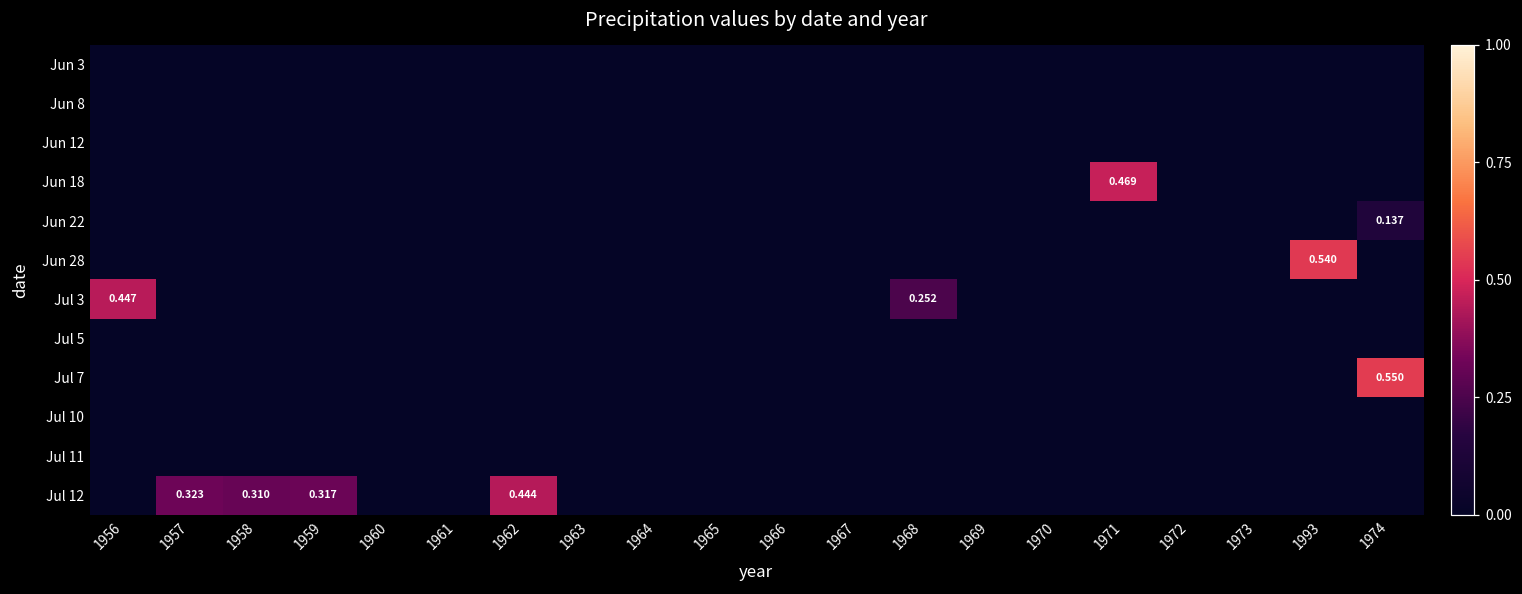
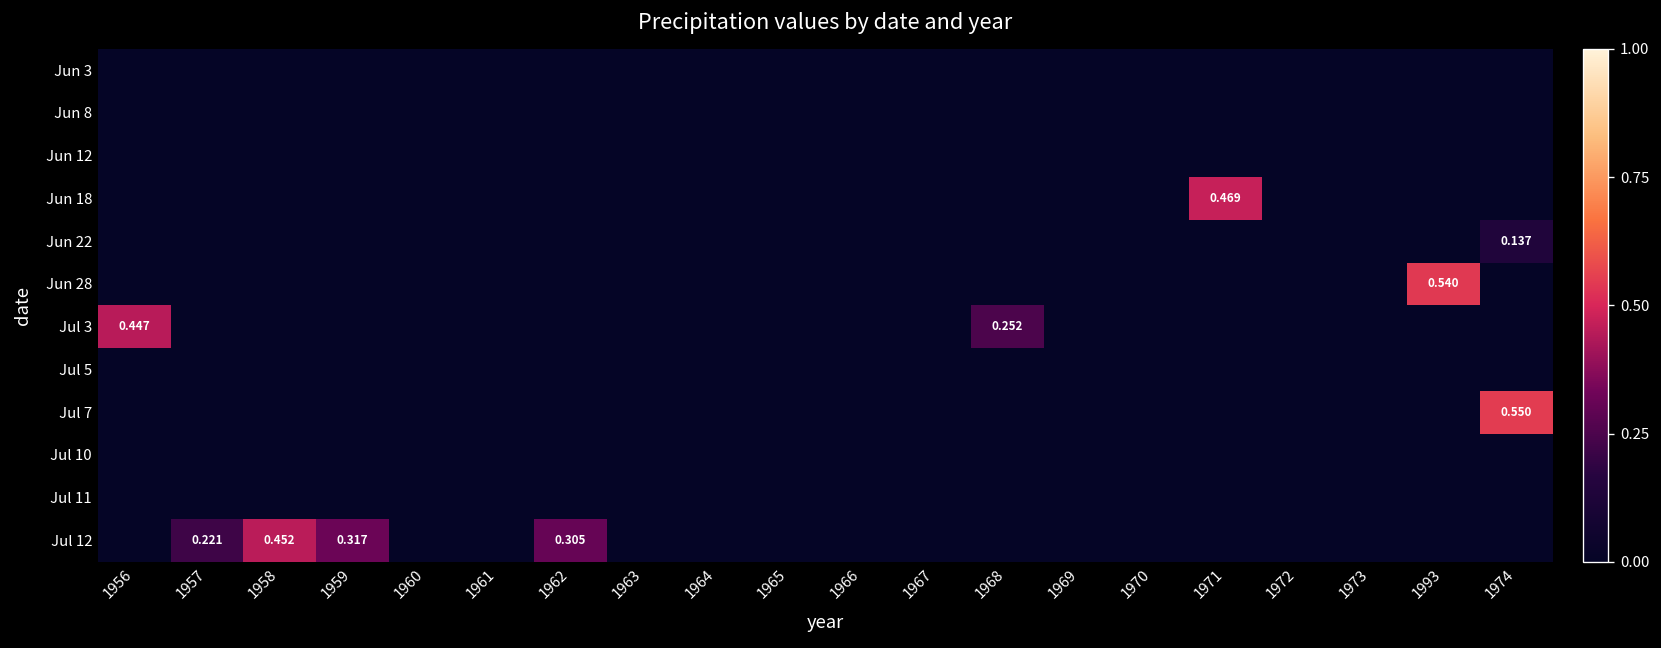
  {
    "Jun 18": {
      "1971": 0.469
    },
    "Jun 22": {
      "1974": 0.137
    },
    "Jun 28": {
      "1993": 0.540
    },
    "Jul 3": {
      "1956": 0.447,
      "1968": 0.252
    },
    "Jul 7": {
      "1974": 0.550
    },
    "Jul 12": {
-     "1957": 0.323,
-     "1958": 0.310,
+     "1957": 0.221,
+     "1958": 0.452,
      "1959": 0.317,
-     "1962": 0.444
+     "1962": 0.305
    }
  }
